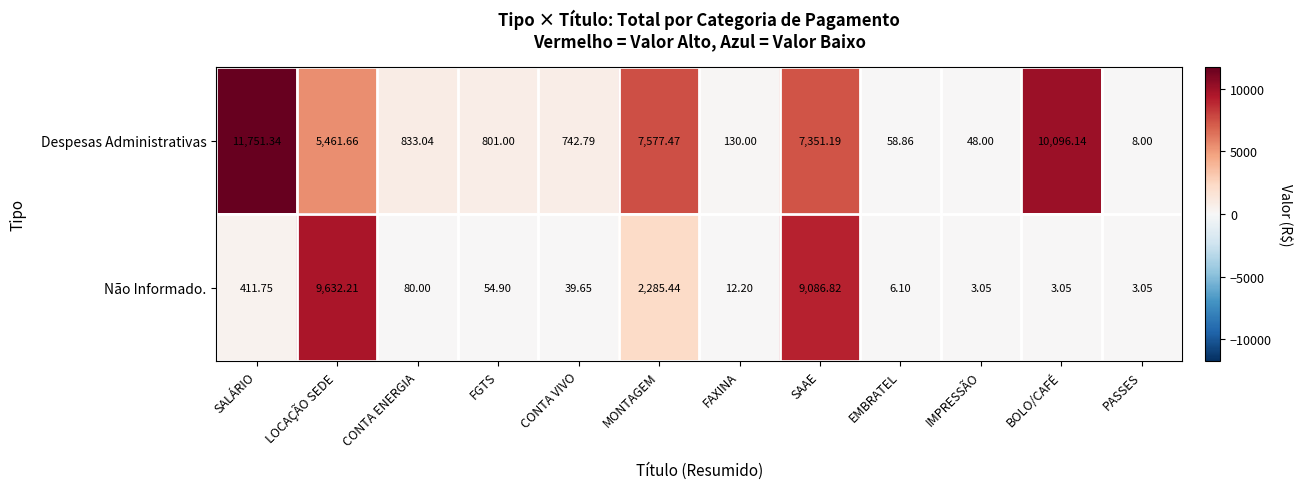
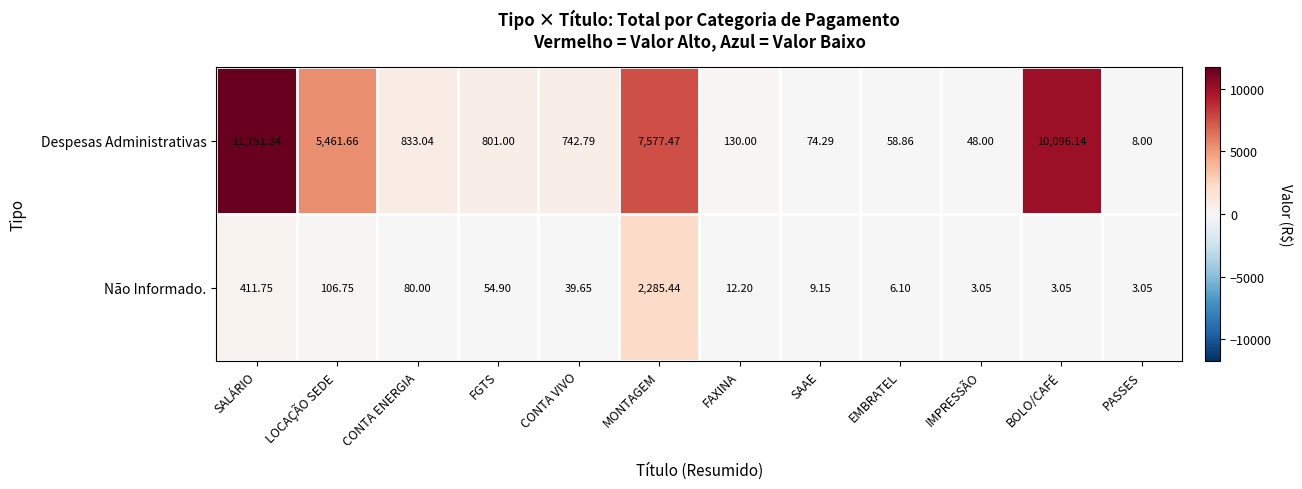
  {
    "Despesas Administrativas": {
      "SALÁRIO": "11,751.34",
      "LOCAÇÃO SEDE": "5,461.66",
      "CONTA ENERGIA": "833.04",
      "FGTS": "801.00",
      "CONTA VIVO": "742.79",
      "MONTAGEM": "7,577.47",
      "FAXINA": "130.00",
-     "SAAE": "7,351.19",
+     "SAAE": "74.29",
      "EMBRATEL": "58.86",
      "IMPRESSÃO": "48.00",
      "BOLO/CAFÉ": "10,096.14",
      "PASSES": "8.00"
    },
    "Não Informado.": {
      "SALÁRIO": "411.75",
-     "LOCAÇÃO SEDE": "9,632.21",
+     "LOCAÇÃO SEDE": "106.75",
      "CONTA ENERGIA": "80.00",
      "FGTS": "54.90",
      "CONTA VIVO": "39.65",
      "MONTAGEM": "2,285.44",
      "FAXINA": "12.20",
-     "SAAE": "9,086.82",
+     "SAAE": "9.15",
      "EMBRATEL": "6.10",
      "IMPRESSÃO": "3.05",
      "BOLO/CAFÉ": "3.05",
      "PASSES": "3.05"
    }
  }
